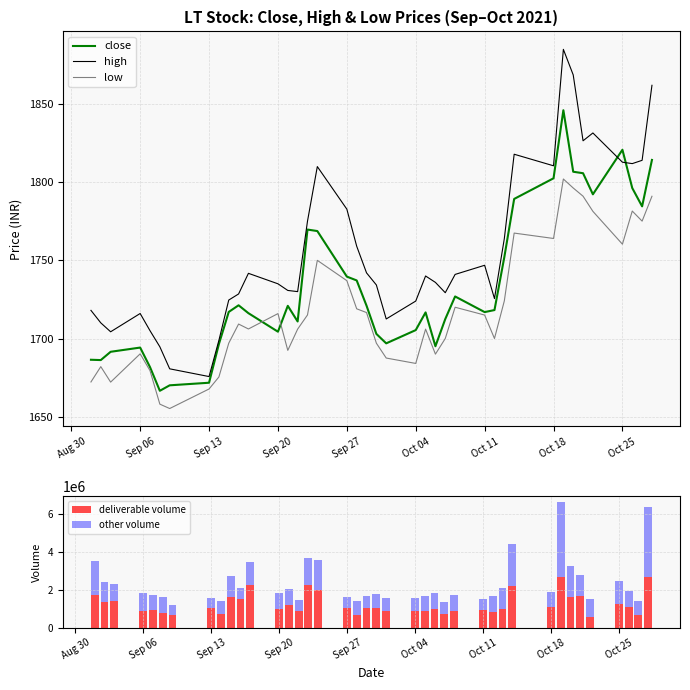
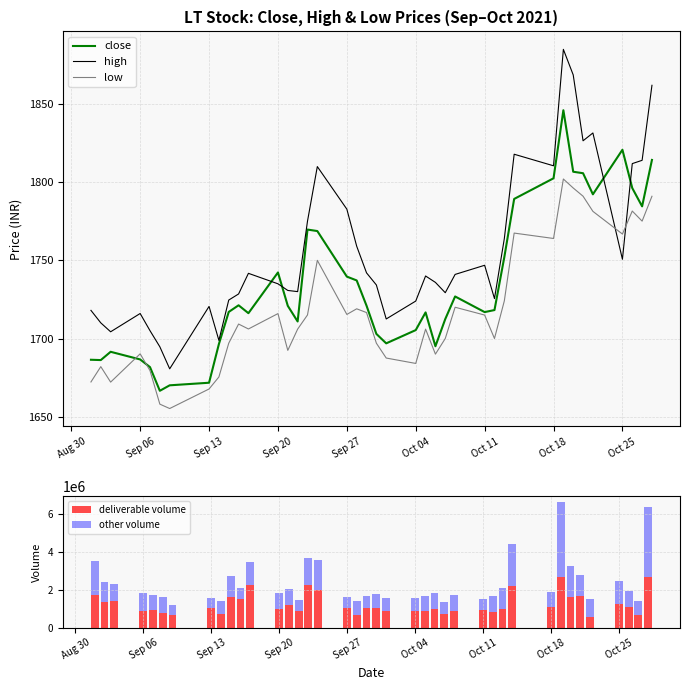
  {
    "LT Stock: Close, High & Low Prices (Sep–Oct 2021)": {
      "close": {
-       "Sep 06": 1694,
+       "Sep 06": 1687,
        "Sep 13": 1672,
-       "Sep 20": 1704,
+       "Sep 20": 1742,
        "Sep 27": 1740,
        "Oct 04": 1705,
        "Oct 11": 1717,
        "Oct 18": 1803,
        "Oct 25": 1821
      },
      "high": {
        "Sep 06": 1716,
-       "Sep 13": 1676,
+       "Sep 13": 1721,
        "Sep 20": 1735,
        "Sep 27": 1783,
        "Oct 04": 1724,
        "Oct 11": 1747,
        "Oct 18": 1811,
-       "Oct 25": 1813
+       "Oct 25": 1751
      },
      "low": {
        "Sep 06": 1690,
        "Sep 13": 1668,
        "Sep 20": 1716,
-       "Sep 27": 1737,
+       "Sep 27": 1715,
        "Oct 04": 1684,
        "Oct 11": 1715,
        "Oct 18": 1764,
-       "Oct 25": 1760
+       "Oct 25": 1767
      }
    }
  }
